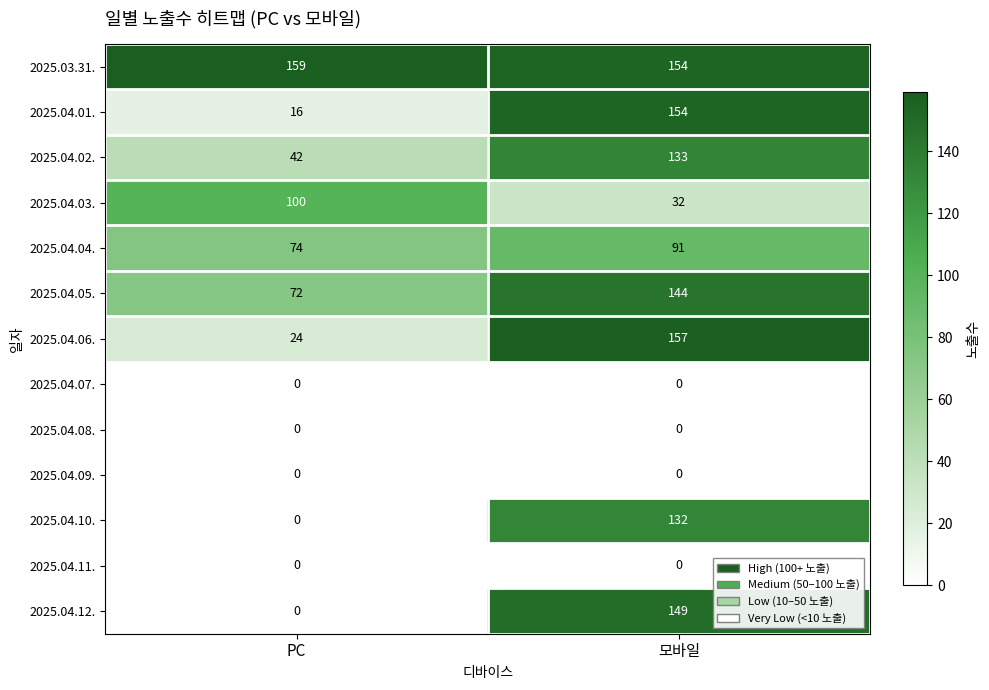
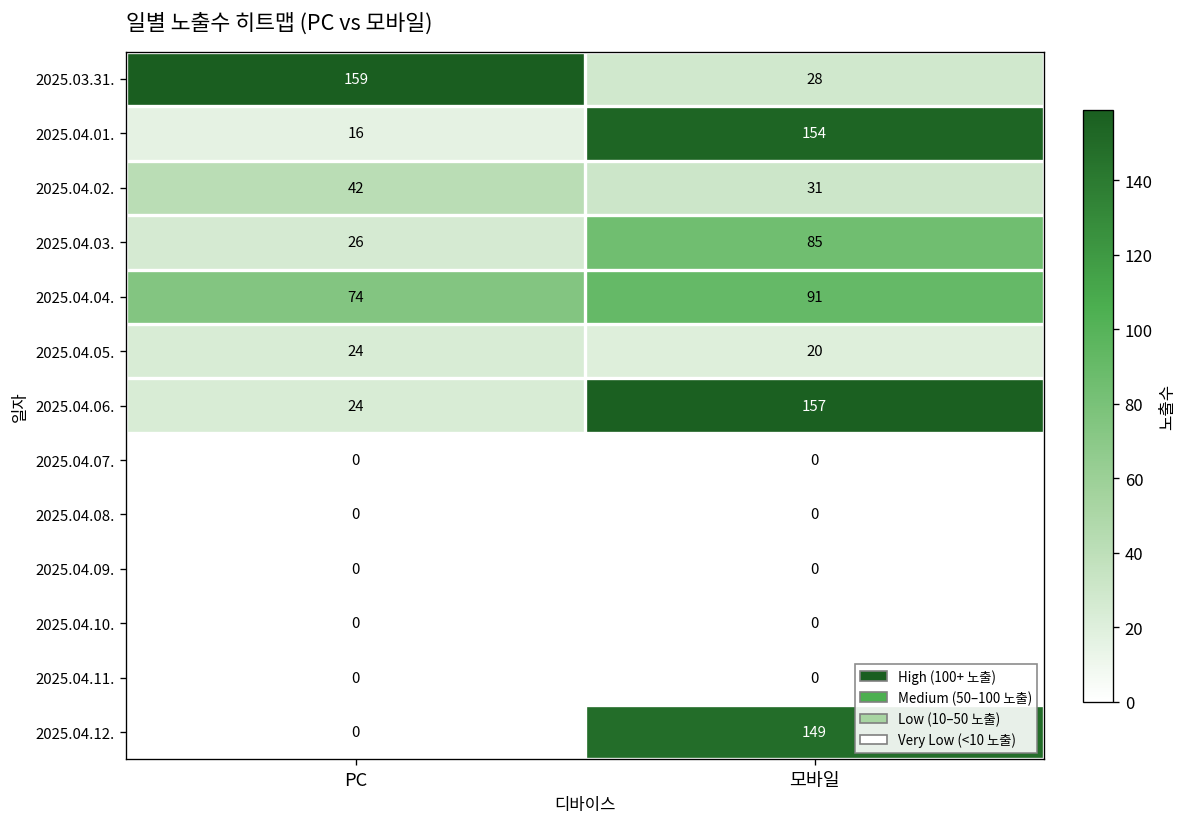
  {
    "2025.03.31.": {
      "PC": 159,
-     "모바일": 154
+     "모바일": 28
    },
    "2025.04.01.": {
      "PC": 16,
      "모바일": 154
    },
    "2025.04.02.": {
      "PC": 42,
-     "모바일": 133
+     "모바일": 31
    },
    "2025.04.03.": {
-     "PC": 100,
-     "모바일": 32
+     "PC": 26,
+     "모바일": 85
    },
    "2025.04.04.": {
      "PC": 74,
      "모바일": 91
    },
    "2025.04.05.": {
-     "PC": 72,
-     "모바일": 144
+     "PC": 24,
+     "모바일": 20
    },
    "2025.04.06.": {
      "PC": 24,
      "모바일": 157
    },
    "2025.04.07.": {
      "PC": 0,
      "모바일": 0
    },
    "2025.04.08.": {
      "PC": 0,
      "모바일": 0
    },
    "2025.04.09.": {
      "PC": 0,
      "모바일": 0
    },
    "2025.04.10.": {
      "PC": 0,
-     "모바일": 132
+     "모바일": 0
    },
    "2025.04.11.": {
      "PC": 0,
      "모바일": 0
    },
    "2025.04.12.": {
      "PC": 0,
      "모바일": 149
    }
  }
